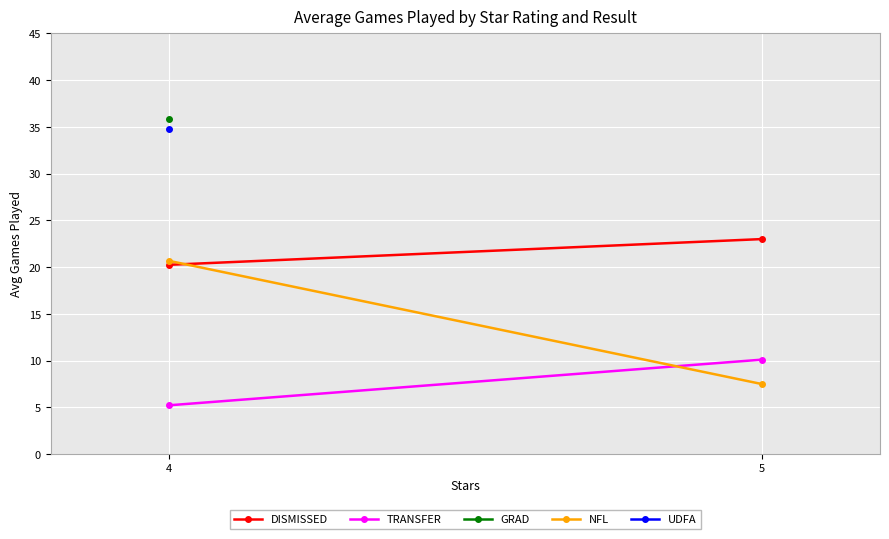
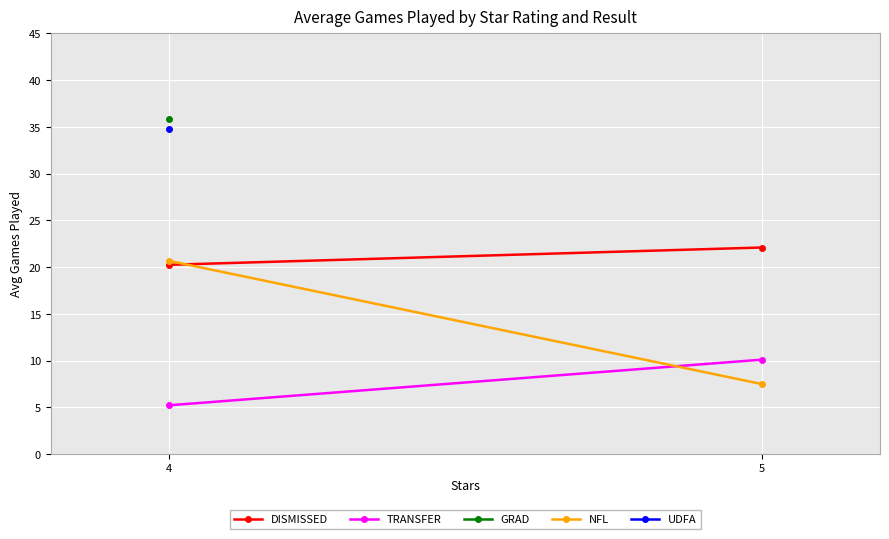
  {
    "DISMISSED": {
      "4": 20,
-     "5": 23
+     "5": 22
    },
    "TRANSFER": {
      "4": 5,
      "5": 10
    },
    "GRAD": {
      "4": 36
    },
    "NFL": {
      "4": 21,
      "5": 8
    },
    "UDFA": {
      "4": 35
    }
  }
